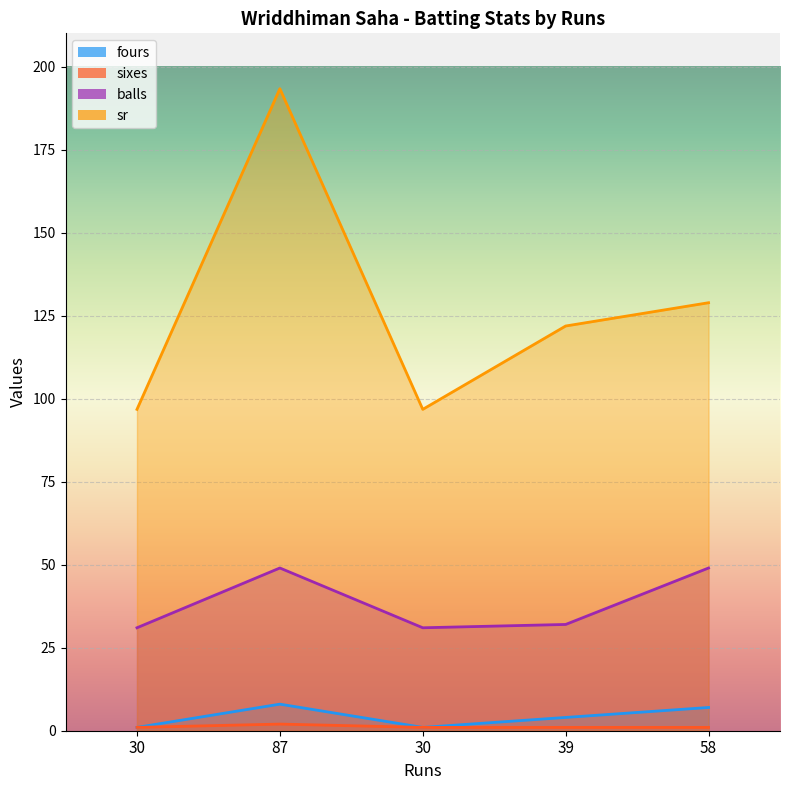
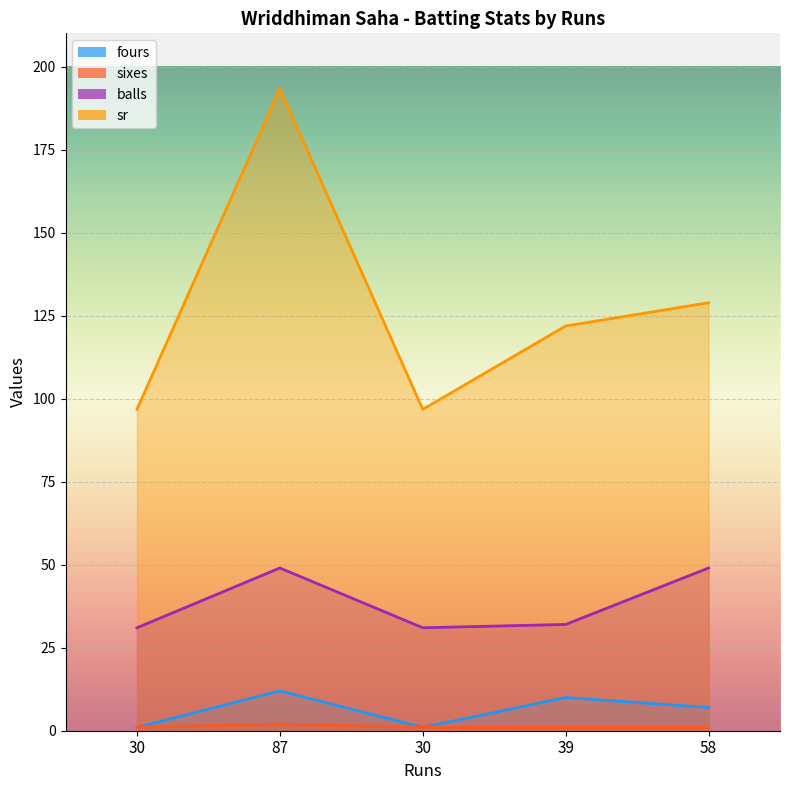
  {
    "fours": {
-     "87": 8,
-     "39": 4,
+     "87": 12,
+     "39": 10,
      "58": 7
    },
    "balls": {
      "87": 49,
      "39": 32,
      "58": 49
    }
  }
